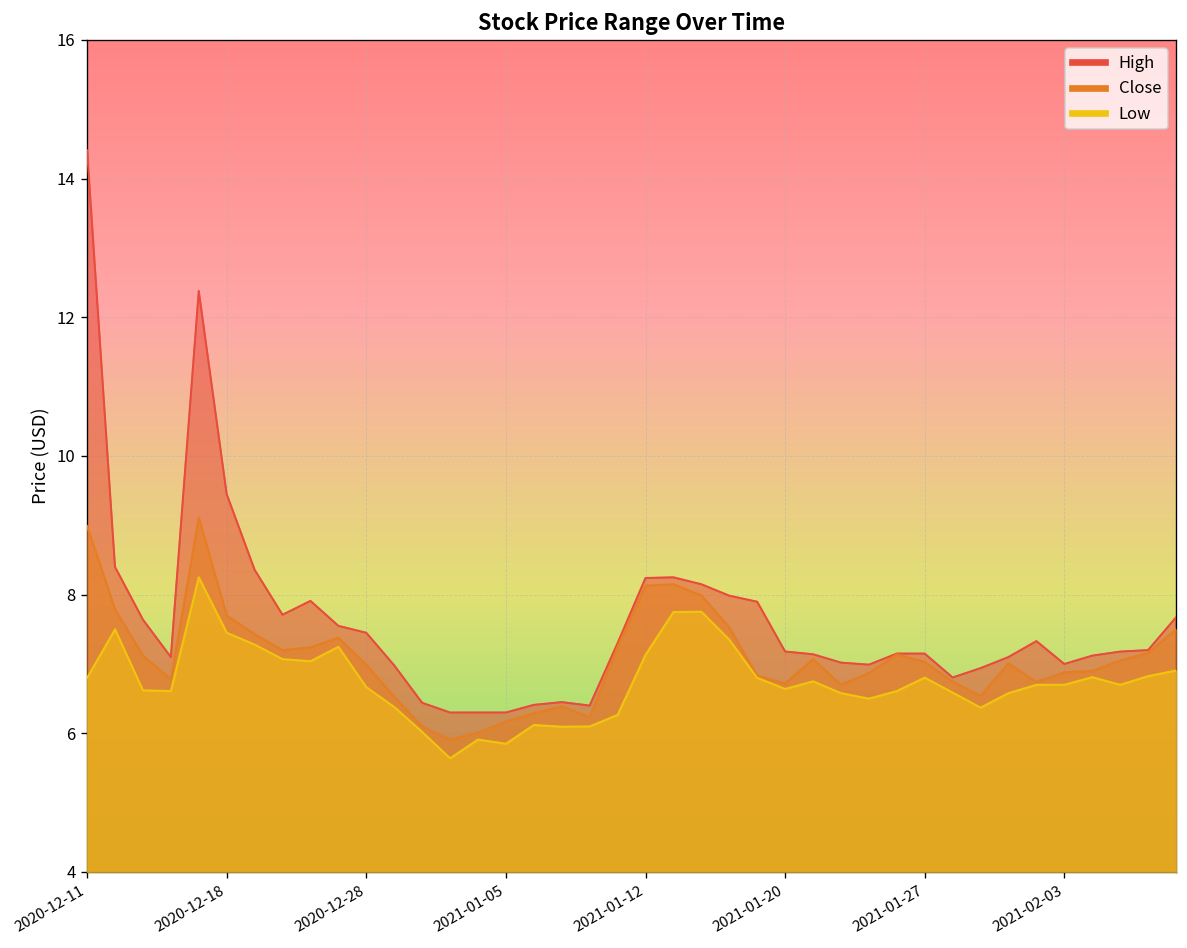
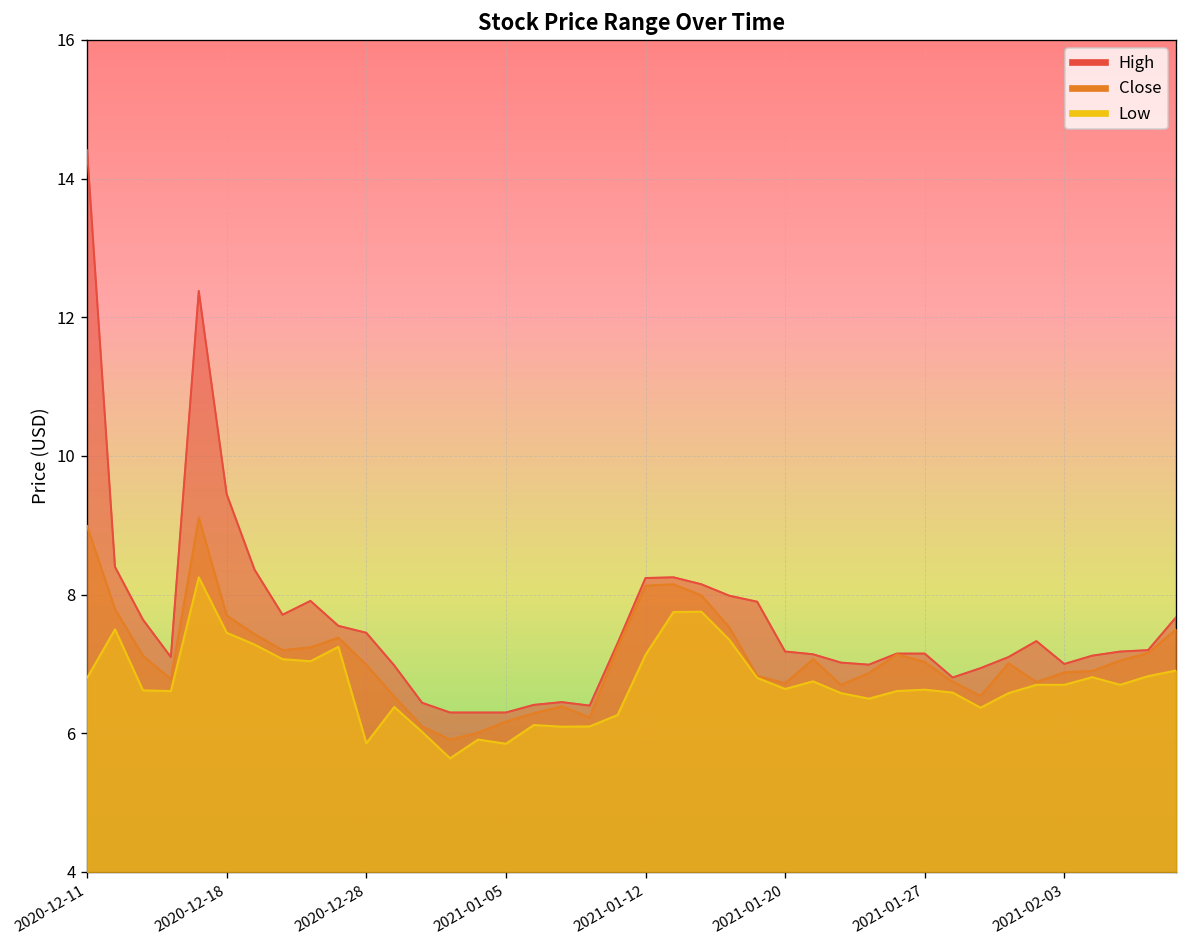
  {
    "Low": {
      "2020-12-11": 6.8,
      "2020-12-18": 7.5,
-     "2020-12-28": 6.7,
+     "2020-12-28": 5.9,
      "2021-01-05": 5.8,
      "2021-01-12": 7.1,
      "2021-01-20": 6.6,
-     "2021-01-27": 6.8,
+     "2021-01-27": 6.6,
      "2021-02-03": 6.7
    }
  }
